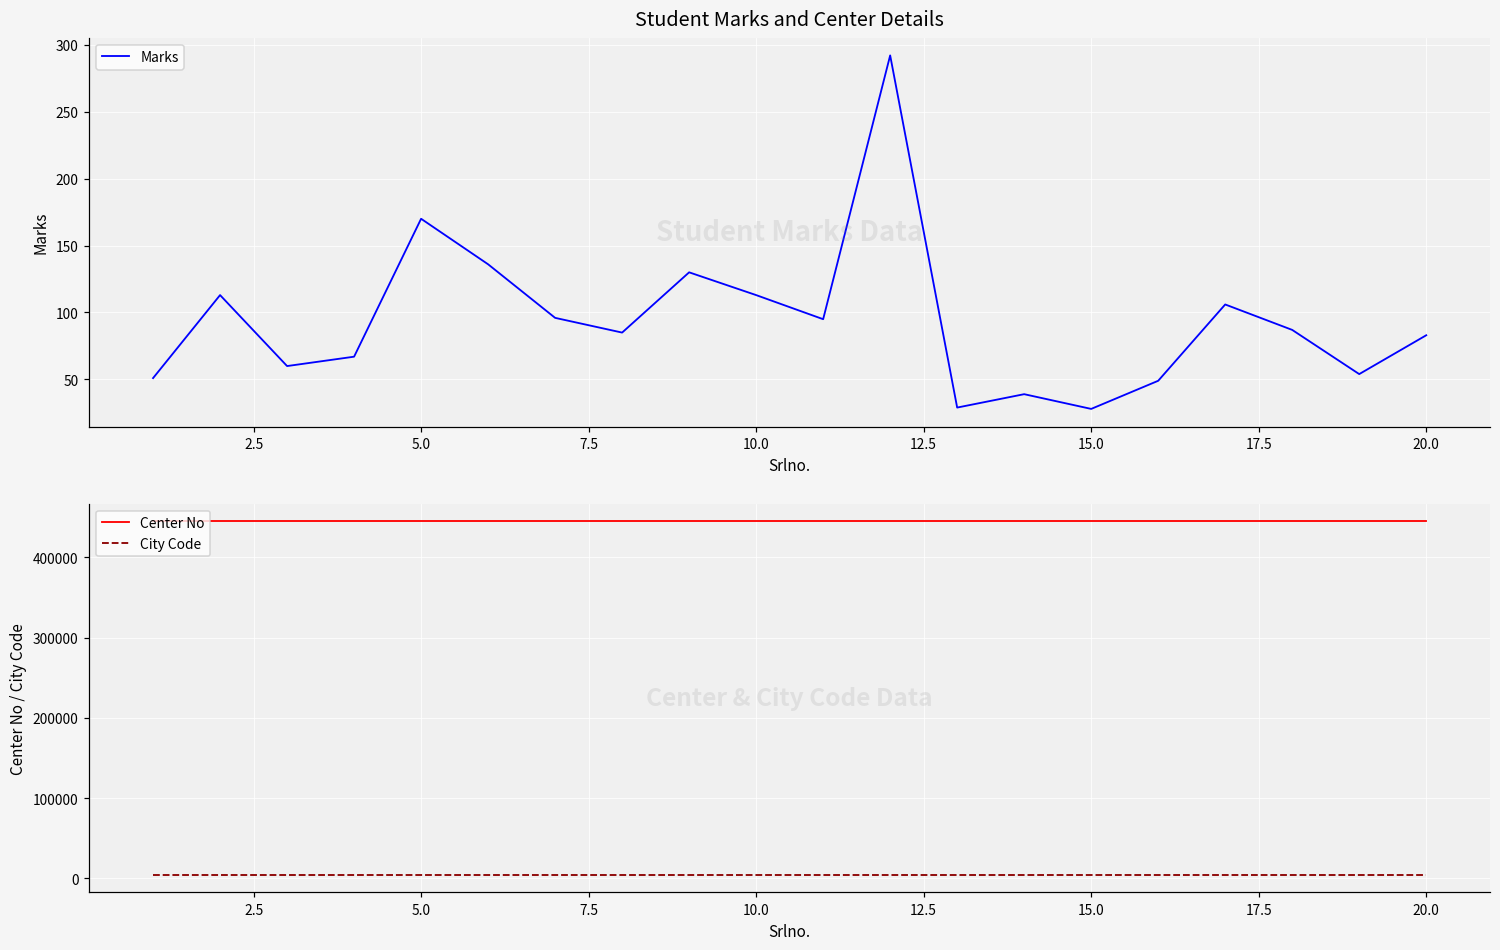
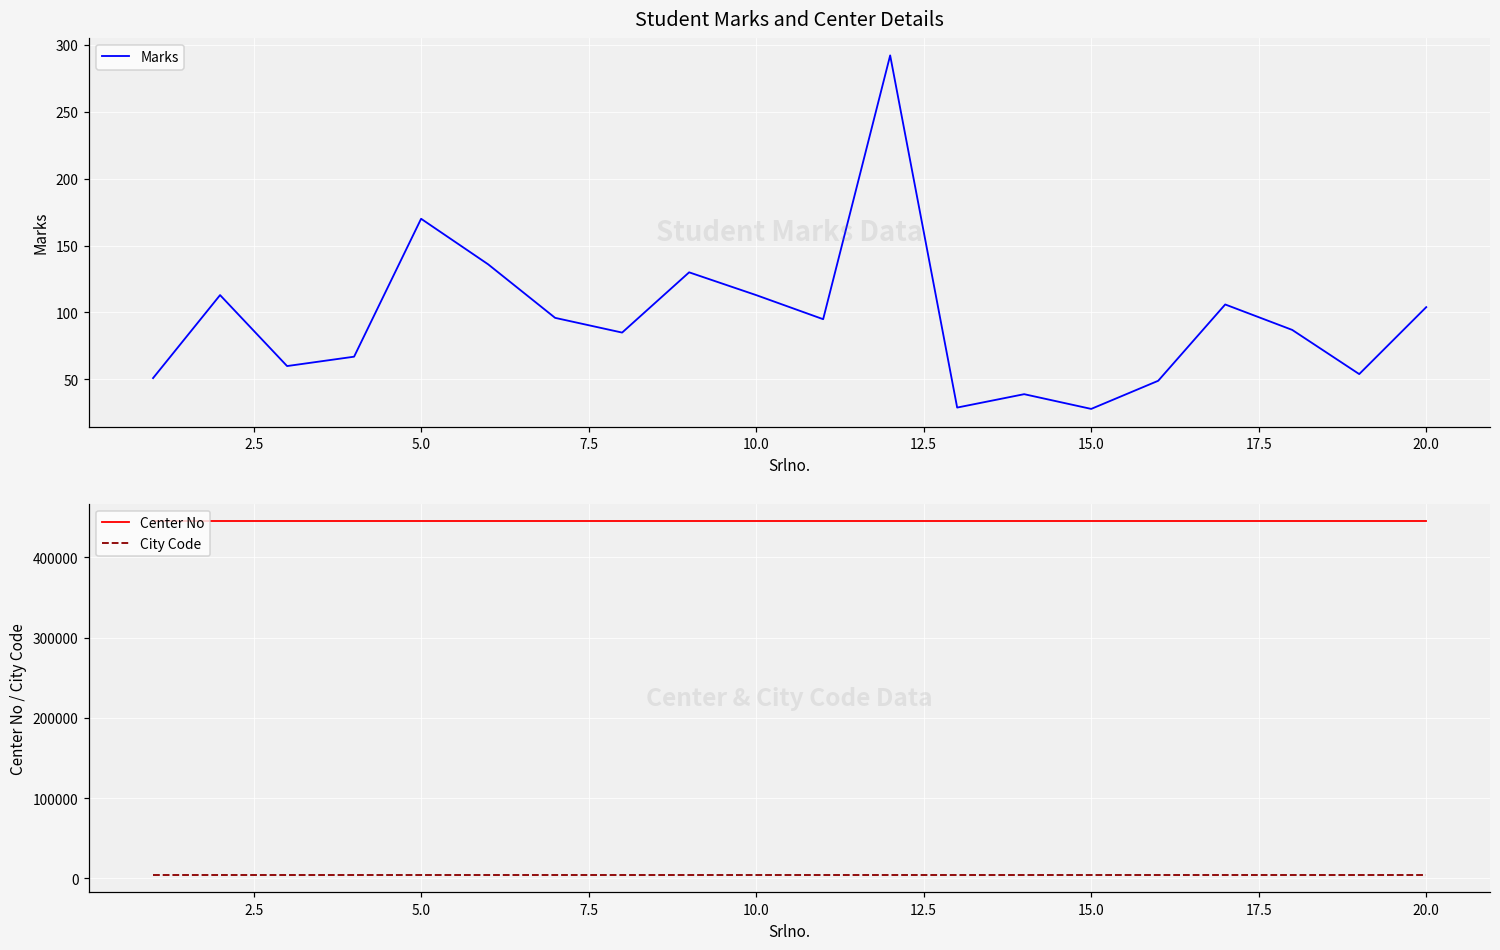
  {
    "Student Marks and Center Details": {
      "5.0": 170,
      "10.0": 113,
      "15.0": 28,
-     "20.0": 83
+     "20.0": 104
    }
  }
